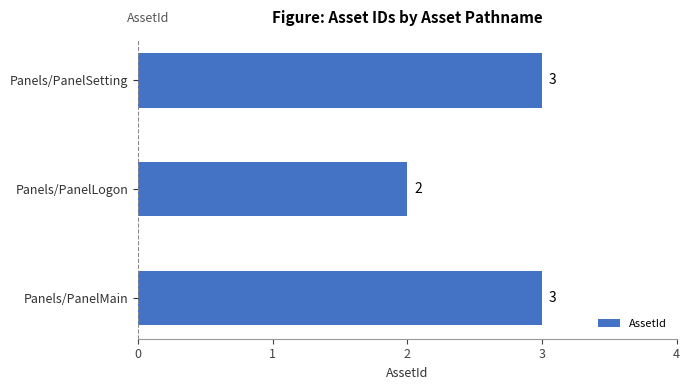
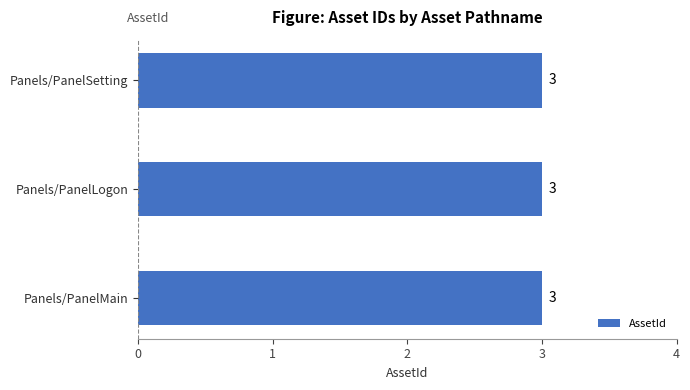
  {
    "Panels/PanelSetting": 3,
-   "Panels/PanelLogon": 2,
+   "Panels/PanelLogon": 3,
    "Panels/PanelMain": 3
  }
